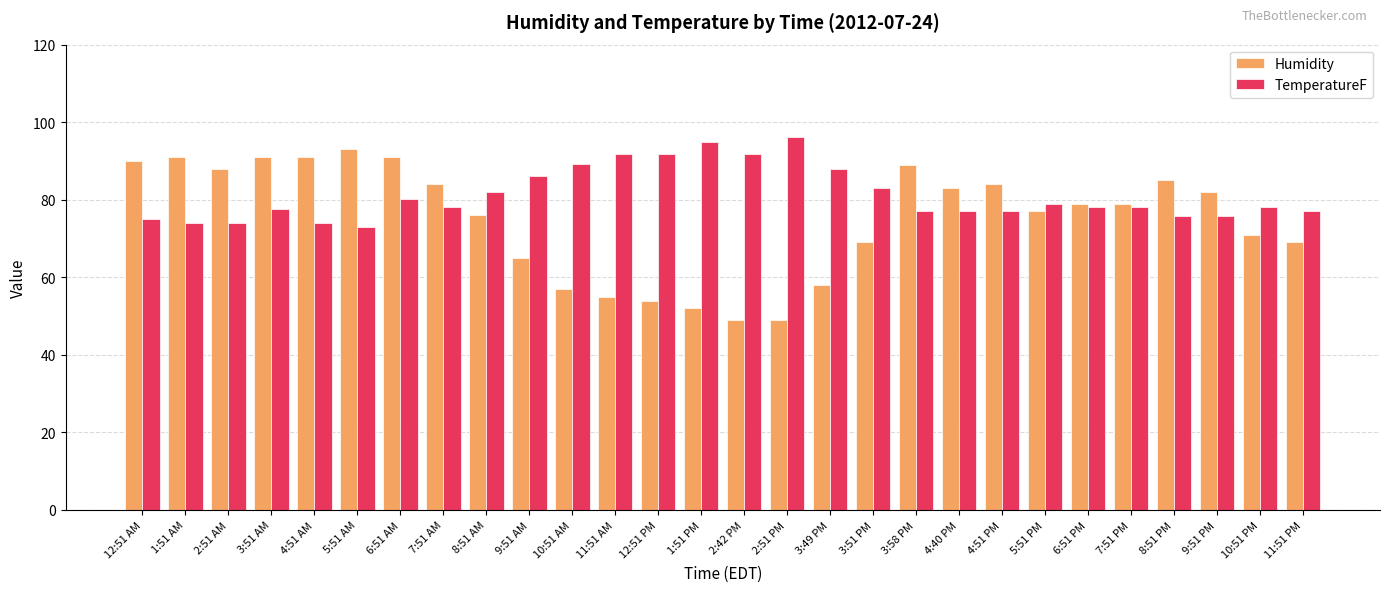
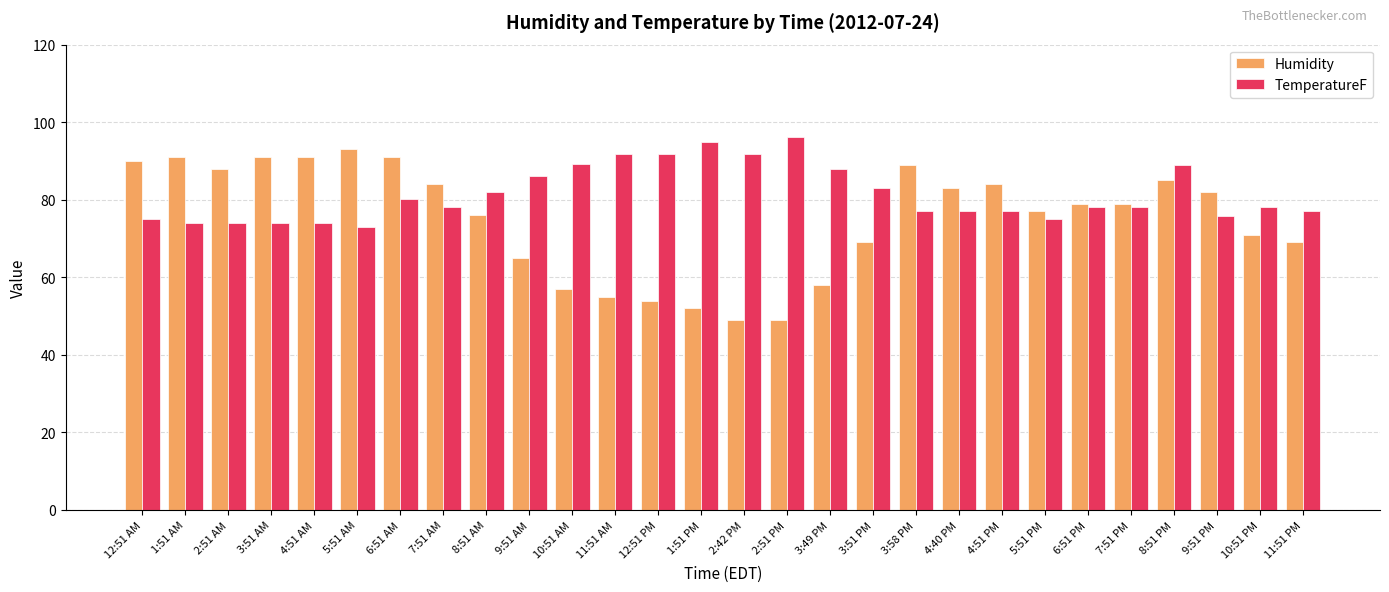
  {
    "Humidity": {
      "12:51 AM": 90,
      "1:51 AM": 91,
      "2:51 AM": 88,
      "3:51 AM": 91,
      "4:51 AM": 91,
      "5:51 AM": 93,
      "6:51 AM": 91,
      "7:51 AM": 84,
      "8:51 AM": 76,
      "9:51 AM": 65,
      "10:51 AM": 57,
      "11:51 AM": 55,
      "12:51 PM": 54,
      "1:51 PM": 52,
      "2:42 PM": 49,
      "2:51 PM": 49,
      "3:49 PM": 58,
      "3:51 PM": 69,
      "3:58 PM": 89,
      "4:40 PM": 83,
      "4:51 PM": 84,
      "5:51 PM": 77,
      "6:51 PM": 79,
      "7:51 PM": 79,
      "8:51 PM": 85,
      "9:51 PM": 82,
      "10:51 PM": 71,
      "11:51 PM": 69
    },
    "TemperatureF": {
      "12:51 AM": 75,
      "1:51 AM": 74,
      "2:51 AM": 74,
-     "3:51 AM": 78,
+     "3:51 AM": 74,
      "4:51 AM": 74,
      "5:51 AM": 73,
      "6:51 AM": 80,
      "7:51 AM": 78,
      "8:51 AM": 82,
      "9:51 AM": 86,
      "10:51 AM": 89,
      "11:51 AM": 92,
      "12:51 PM": 92,
      "1:51 PM": 95,
      "2:42 PM": 92,
      "2:51 PM": 96,
      "3:49 PM": 88,
      "3:51 PM": 83,
      "3:58 PM": 77,
      "4:40 PM": 77,
      "4:51 PM": 77,
-     "5:51 PM": 79,
+     "5:51 PM": 75,
      "6:51 PM": 78,
      "7:51 PM": 78,
-     "8:51 PM": 76,
+     "8:51 PM": 89,
      "9:51 PM": 76,
      "10:51 PM": 78,
      "11:51 PM": 77
    }
  }
